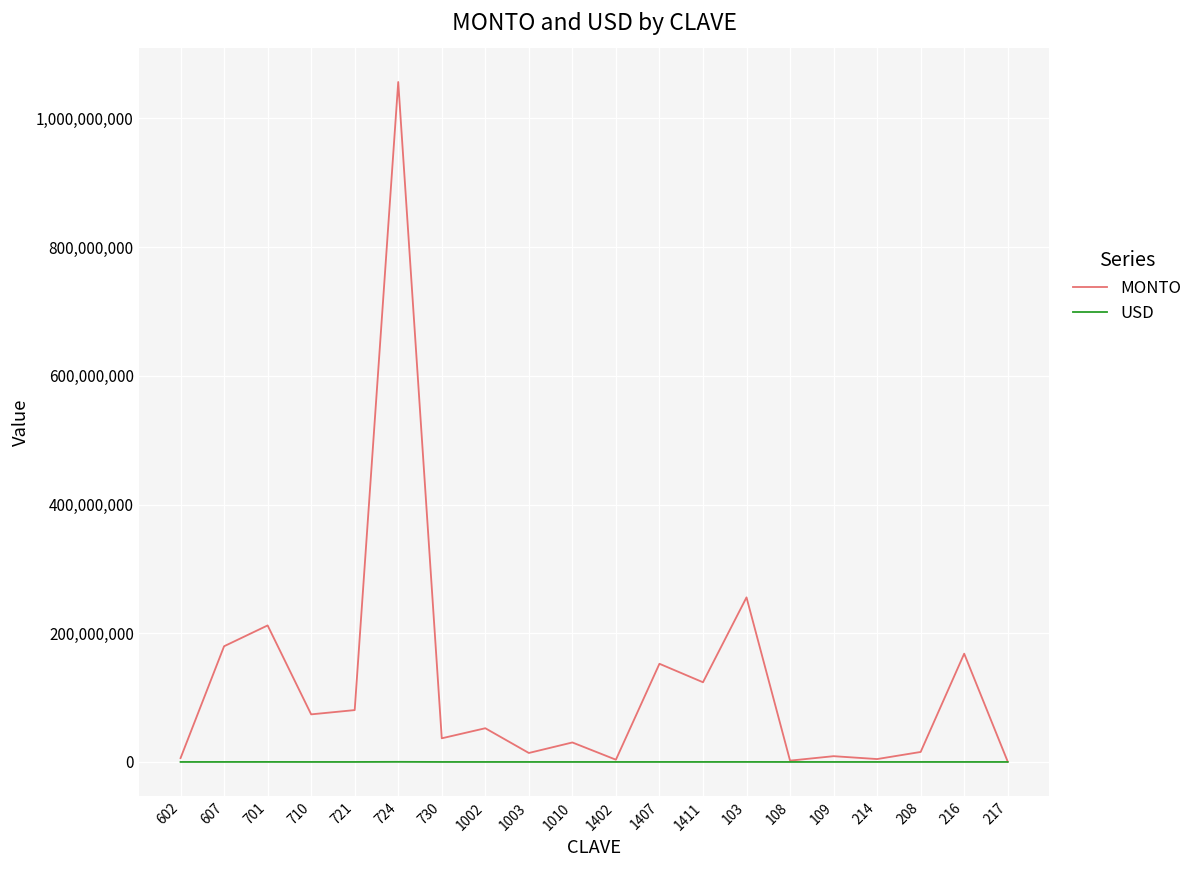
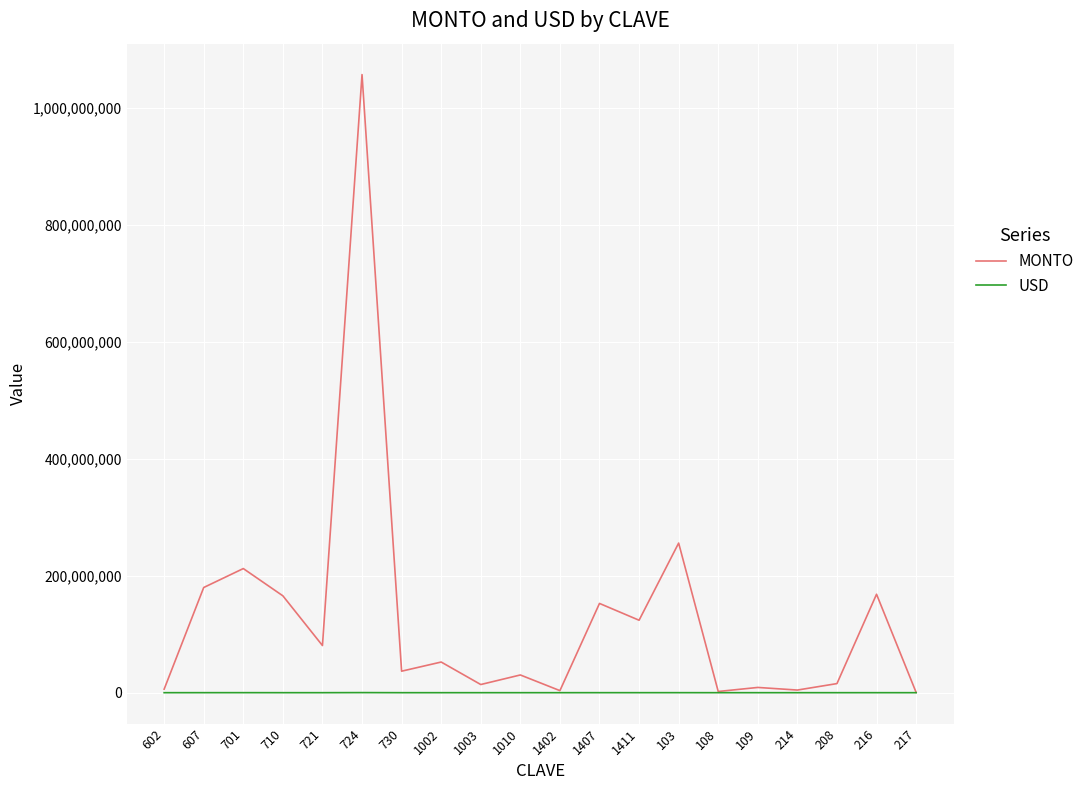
  {
    "MONTO": {
      "602": "10,000,000",
      "607": "180,000,000",
      "701": "210,000,000",
-     "710": "70,000,000",
+     "710": "170,000,000",
      "721": "80,000,000",
      "724": "1,060,000,000",
      "730": "40,000,000",
      "1002": "50,000,000",
      "1003": "10,000,000",
      "1010": "30,000,000",
      "1407": "150,000,000",
      "1411": "120,000,000",
      "103": "260,000,000",
      "109": "10,000,000",
      "214": "0",
      "208": "20,000,000",
      "216": "170,000,000"
    },
    "USD": {
      "602": "0",
      "607": "0",
      "701": "0",
      "710": "0",
      "721": "0",
      "724": "0",
      "730": "0",
      "1002": "0",
      "1003": "0",
      "1010": "0",
      "1407": "0",
      "1411": "0",
      "103": "0",
      "109": "0",
      "214": "0",
      "208": "0",
      "216": "0"
    }
  }
